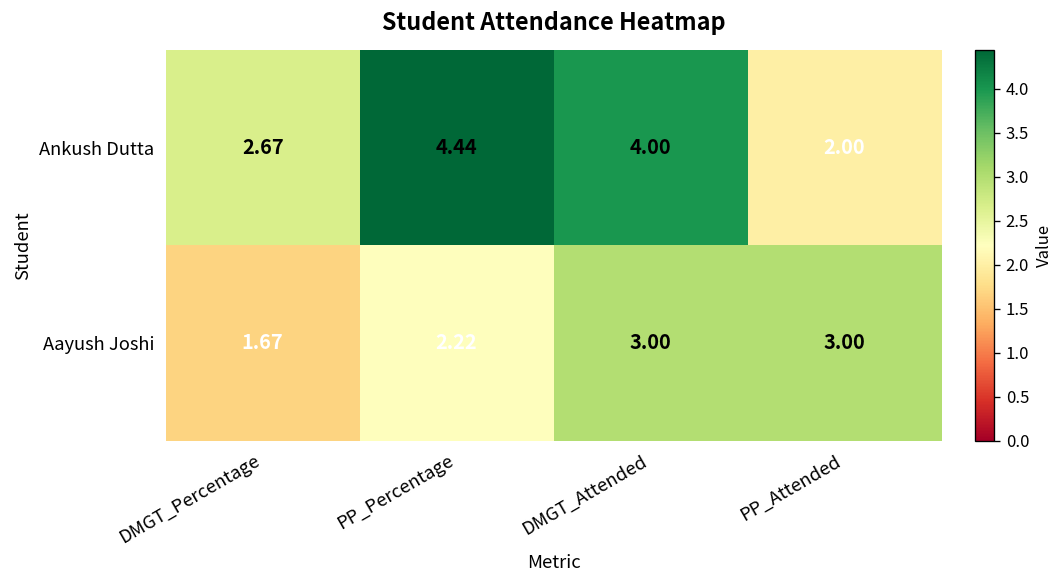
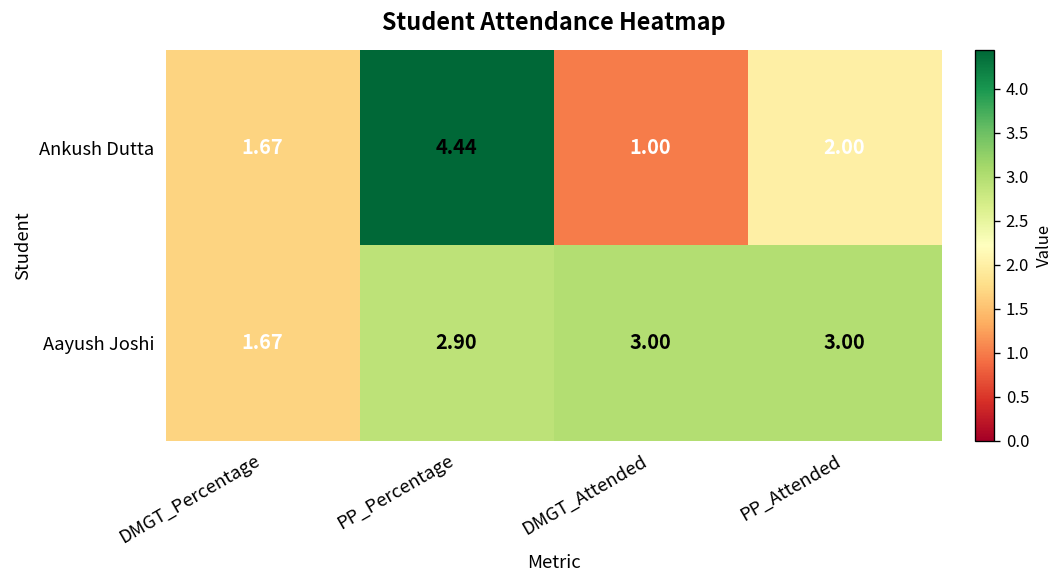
  {
    "Ankush Dutta": {
-     "DMGT_Percentage": 2.67,
+     "DMGT_Percentage": 1.67,
      "PP_Percentage": 4.44,
-     "DMGT_Attended": 4.00,
+     "DMGT_Attended": 1.00,
      "PP_Attended": 2.00
    },
    "Aayush Joshi": {
      "DMGT_Percentage": 1.67,
-     "PP_Percentage": 2.22,
+     "PP_Percentage": 2.90,
      "DMGT_Attended": 3.00,
      "PP_Attended": 3.00
    }
  }
